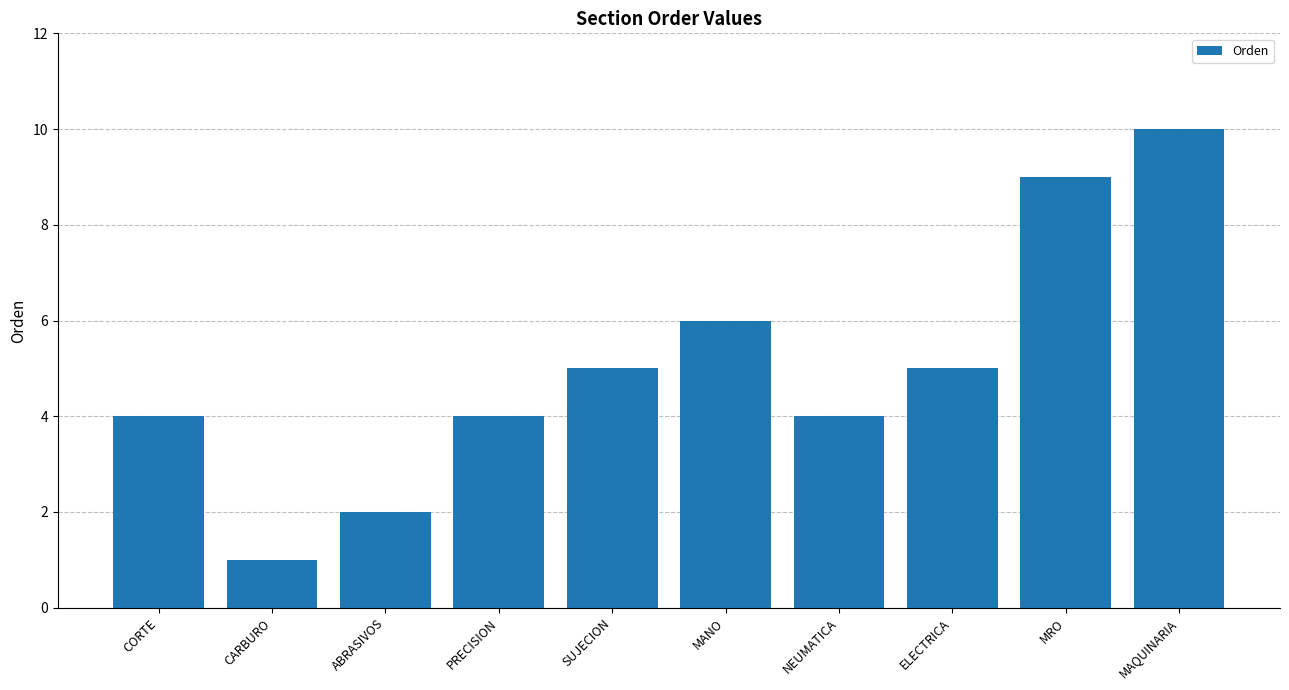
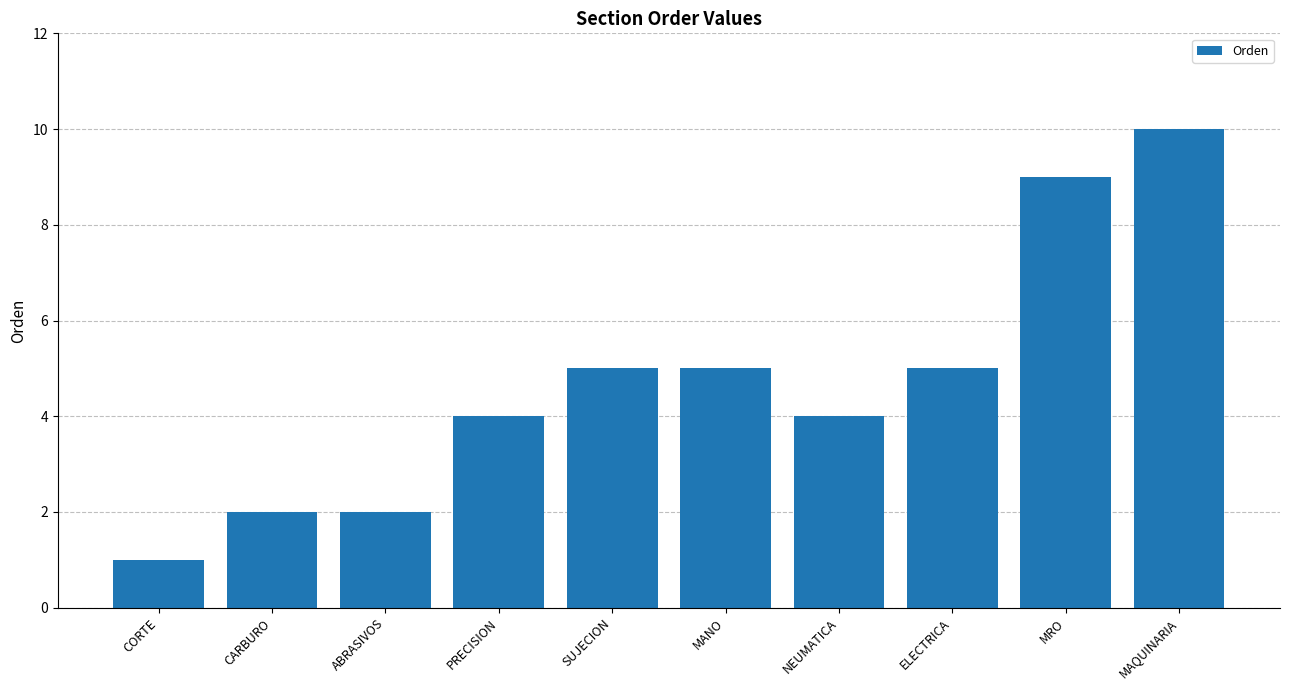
  {
-   "CORTE": 4,
-   "CARBURO": 1,
+   "CORTE": 1,
+   "CARBURO": 2,
    "ABRASIVOS": 2,
    "PRECISION": 4,
    "SUJECION": 5,
-   "MANO": 6,
+   "MANO": 5,
    "NEUMATICA": 4,
    "ELECTRICA": 5,
    "MRO": 9,
    "MAQUINARIA": 10
  }
